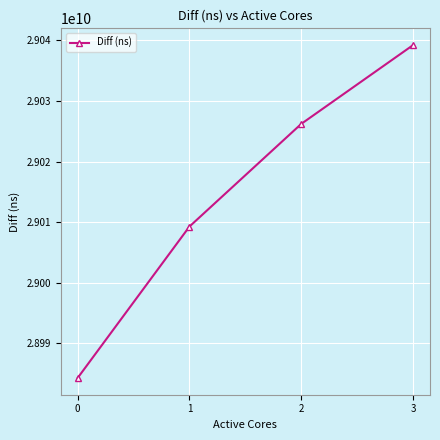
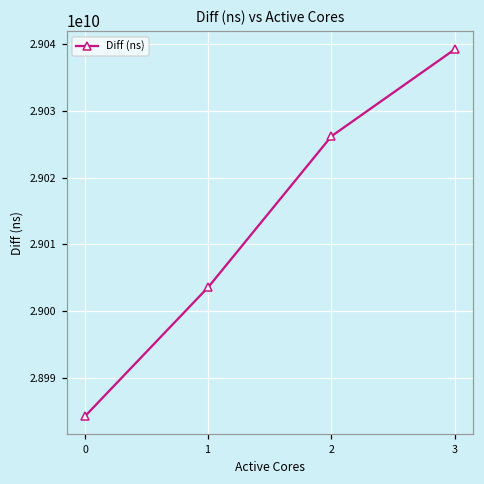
  {
    "0": 28984000000,
-   "1": 29009000000,
+   "1": 29004000000,
    "2": 29026000000,
    "3": 29039000000
  }
